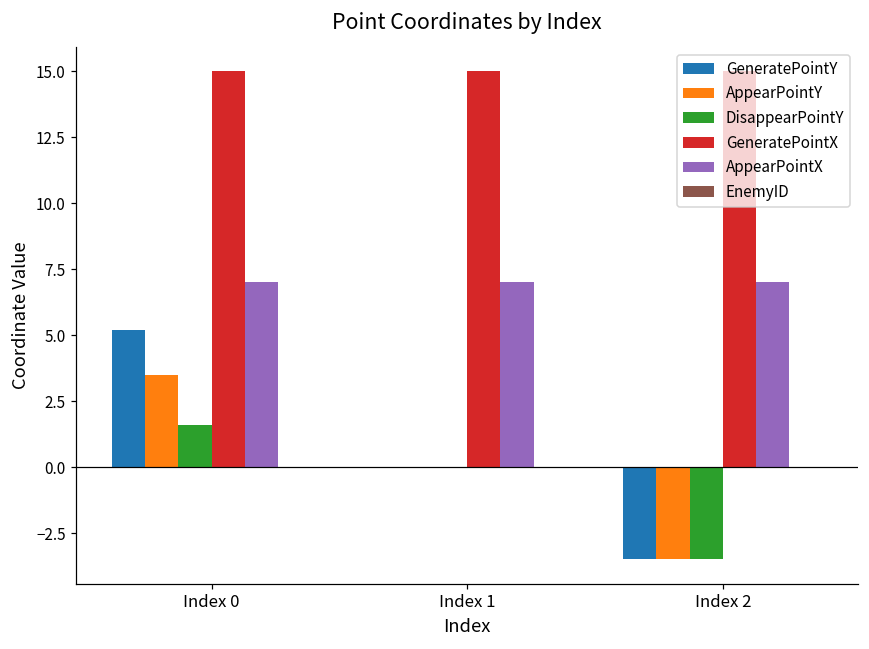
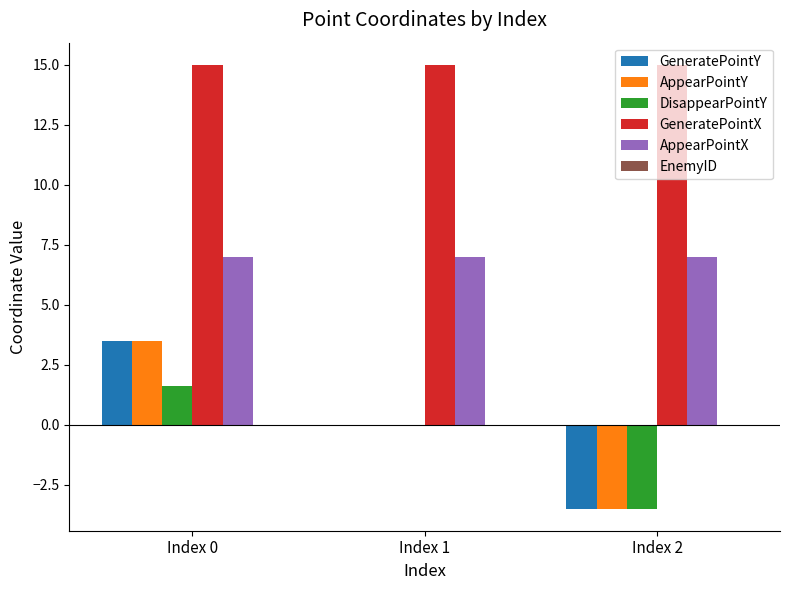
  {
    "GeneratePointY": {
-     "Index 0": 5.2,
+     "Index 0": 3.5,
      "Index 1": 0.0,
      "Index 2": -3.5
    },
    "AppearPointY": {
      "Index 0": 3.5,
      "Index 1": 0.0,
      "Index 2": -3.5
    },
    "DisappearPointY": {
      "Index 0": 1.6,
      "Index 1": 0.0,
      "Index 2": -3.5
    },
    "GeneratePointX": {
      "Index 0": 15.0,
      "Index 1": 15.0
    },
    "AppearPointX": {
      "Index 0": 7.0,
      "Index 1": 7.0,
      "Index 2": 7.0
    },
    "EnemyID": {
      "Index 0": 0.0,
      "Index 1": 0.0,
      "Index 2": 0.0
    }
  }
